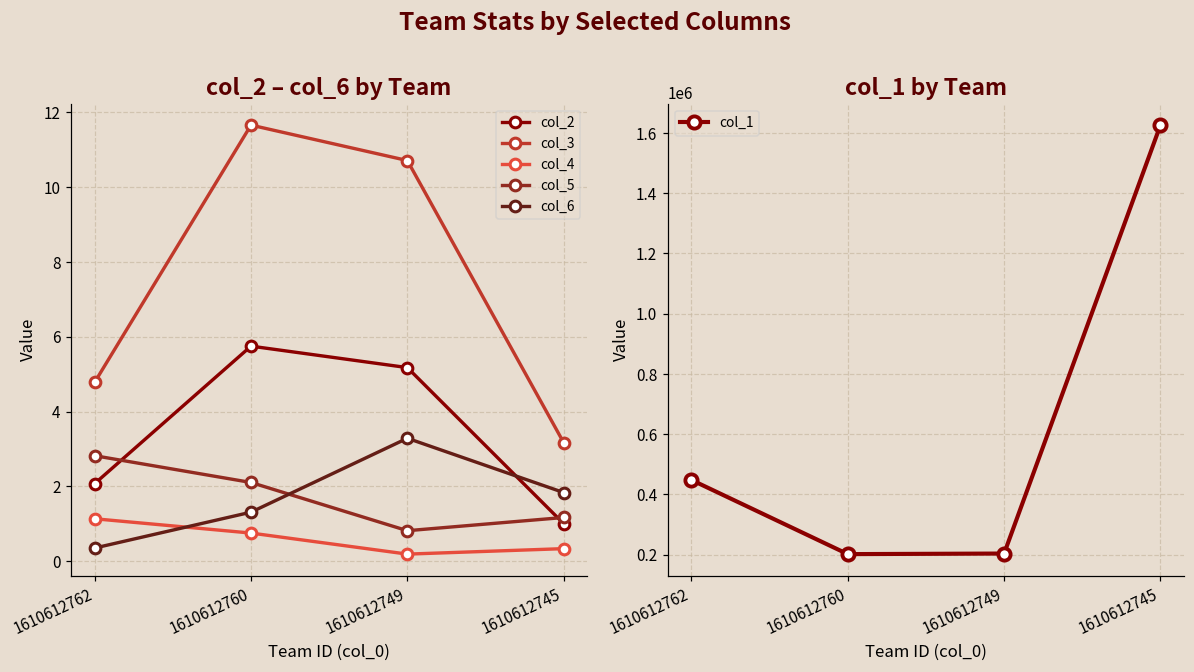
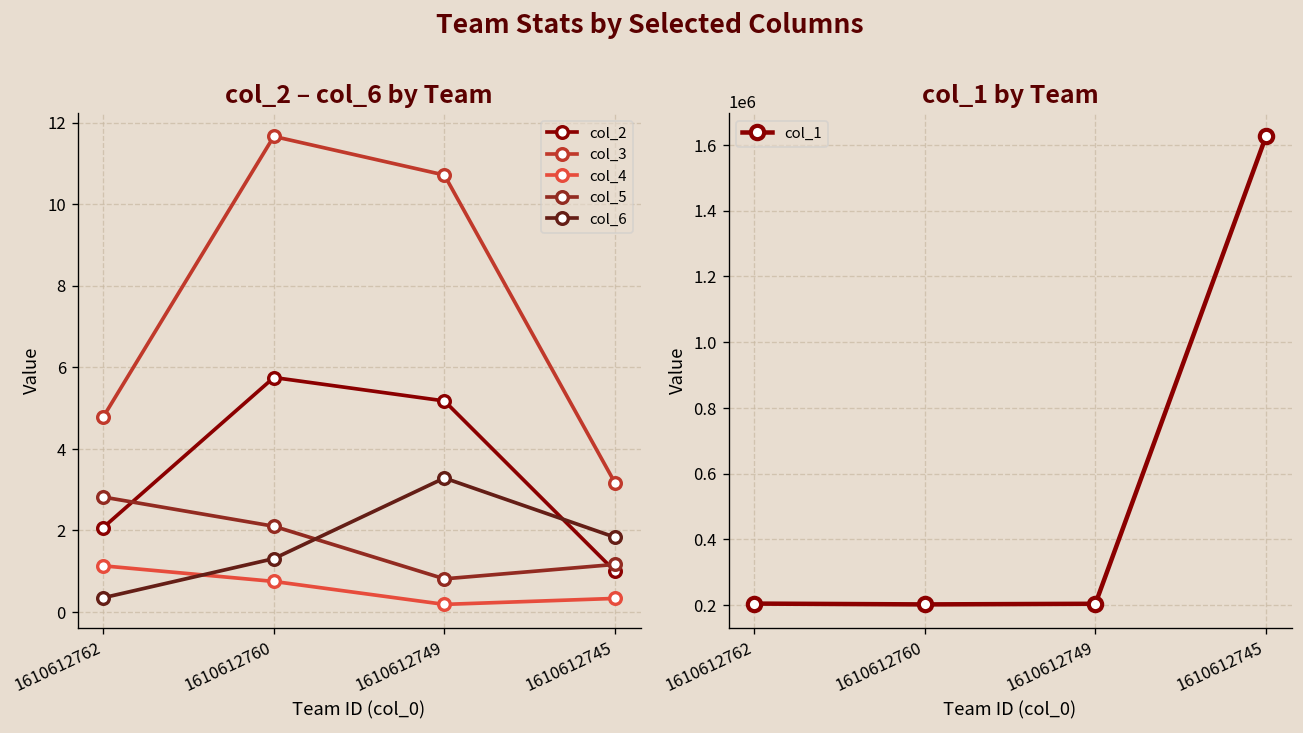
  {
    "col_1 by Team": {
-     "1610612762": 450000,
+     "1610612762": 200000,
      "1610612760": 200000,
      "1610612749": 200000,
      "1610612745": 1630000
    }
  }
